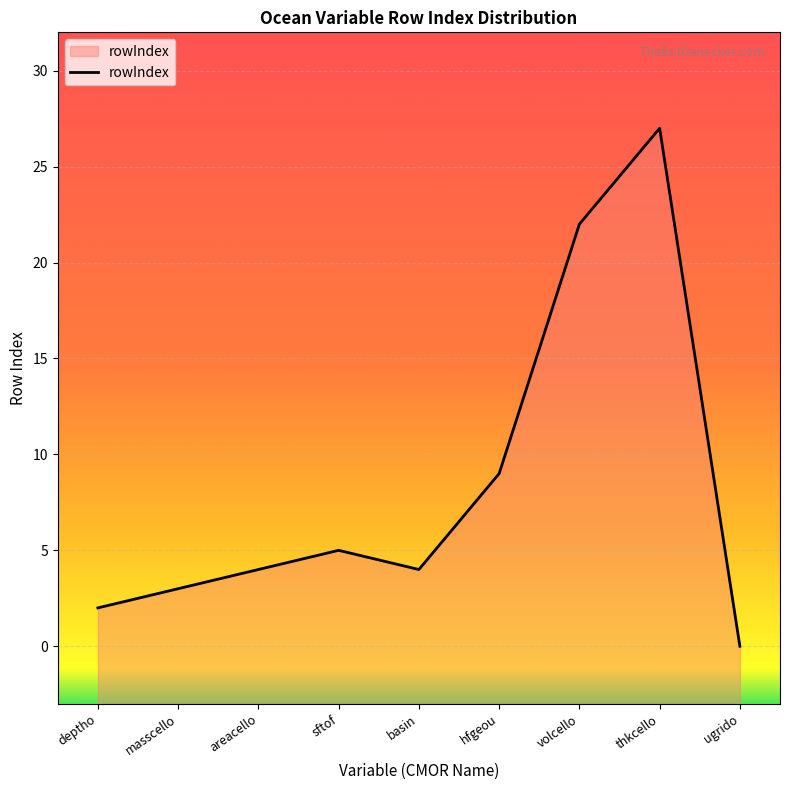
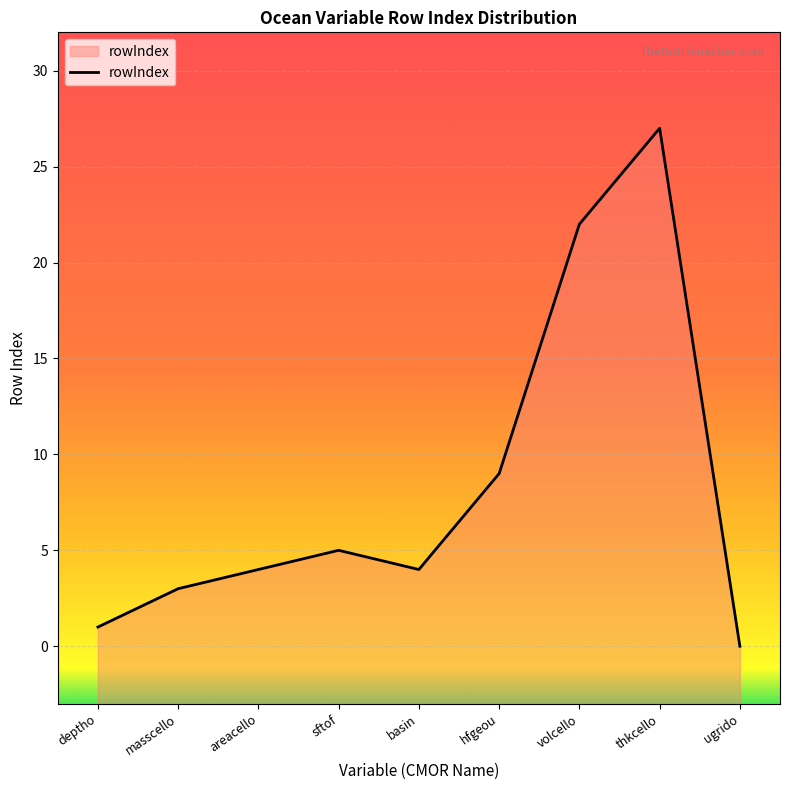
  {
-   "deptho": 2,
+   "deptho": 1,
    "masscello": 3,
    "areacello": 4,
    "sftof": 5,
    "basin": 4,
    "hfgeou": 9,
    "volcello": 22,
    "thkcello": 27,
    "ugrido": 0
  }
